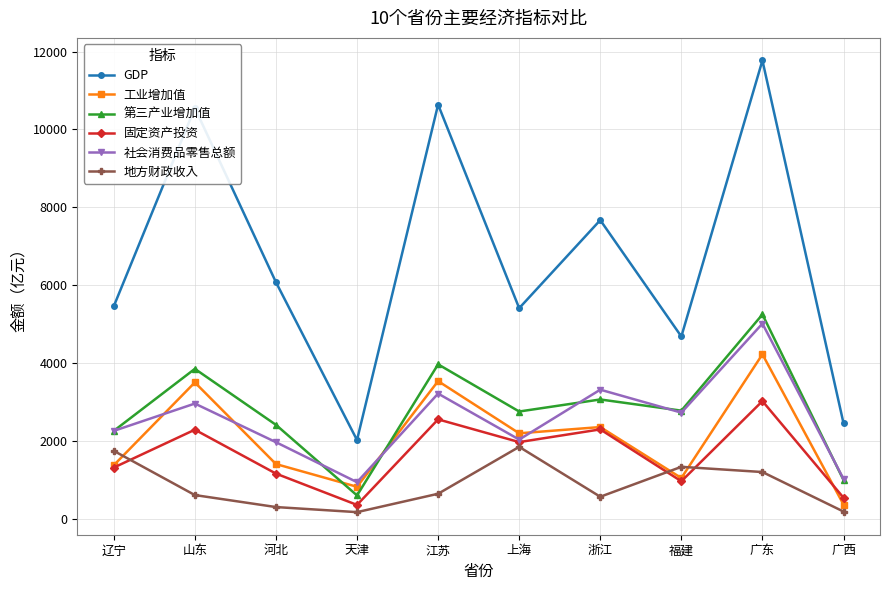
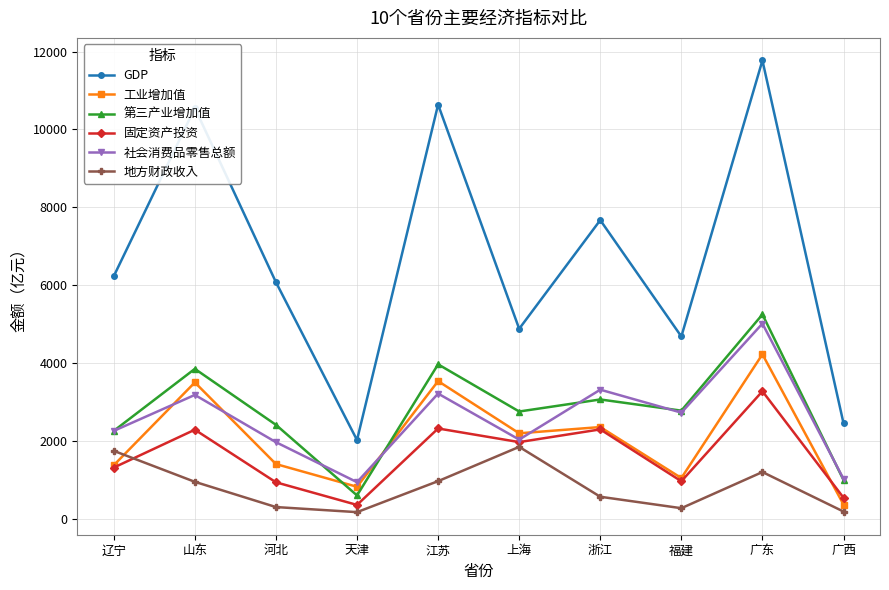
  {
    "GDP": {
-     "辽宁": 5500,
+     "辽宁": 6200,
      "河北": 6100,
      "天津": 2000,
      "江苏": 10600,
-     "上海": 5400,
+     "上海": 4900,
      "浙江": 7700,
      "福建": 4700,
      "广东": 11800,
      "广西": 2500
    },
    "工业增加值": {
      "山东": 3500,
      "河北": 1400,
      "天津": 800,
      "江苏": 3500,
      "上海": 2200,
      "福建": 1000,
      "广东": 4200,
      "广西": 400
    },
    "第三产业增加值": {
      "山东": 3900,
      "河北": 2400,
      "天津": 600,
      "江苏": 4000,
      "上海": 2800,
      "浙江": 3100,
      "广东": 5200
    },
    "固定资产投资": {
      "山东": 2300,
-     "河北": 1200,
+     "河北": 900,
      "天津": 400,
-     "江苏": 2600,
+     "江苏": 2300,
      "福建": 1000,
-     "广东": 3000,
+     "广东": 3300,
      "广西": 500
    },
    "社会消费品零售总额": {
-     "山东": 3000,
+     "山东": 3200,
      "河北": 2000,
      "天津": 900,
      "江苏": 3200,
      "浙江": 3300,
      "广东": 5000
    },
    "地方财政收入": {
      "辽宁": 1700,
-     "山东": 600,
+     "山东": 1000,
      "河北": 300,
      "天津": 200,
-     "江苏": 600,
+     "江苏": 1000,
      "上海": 1800,
      "浙江": 600,
-     "福建": 1300,
+     "福建": 300,
      "广东": 1200,
      "广西": 200
    }
  }
